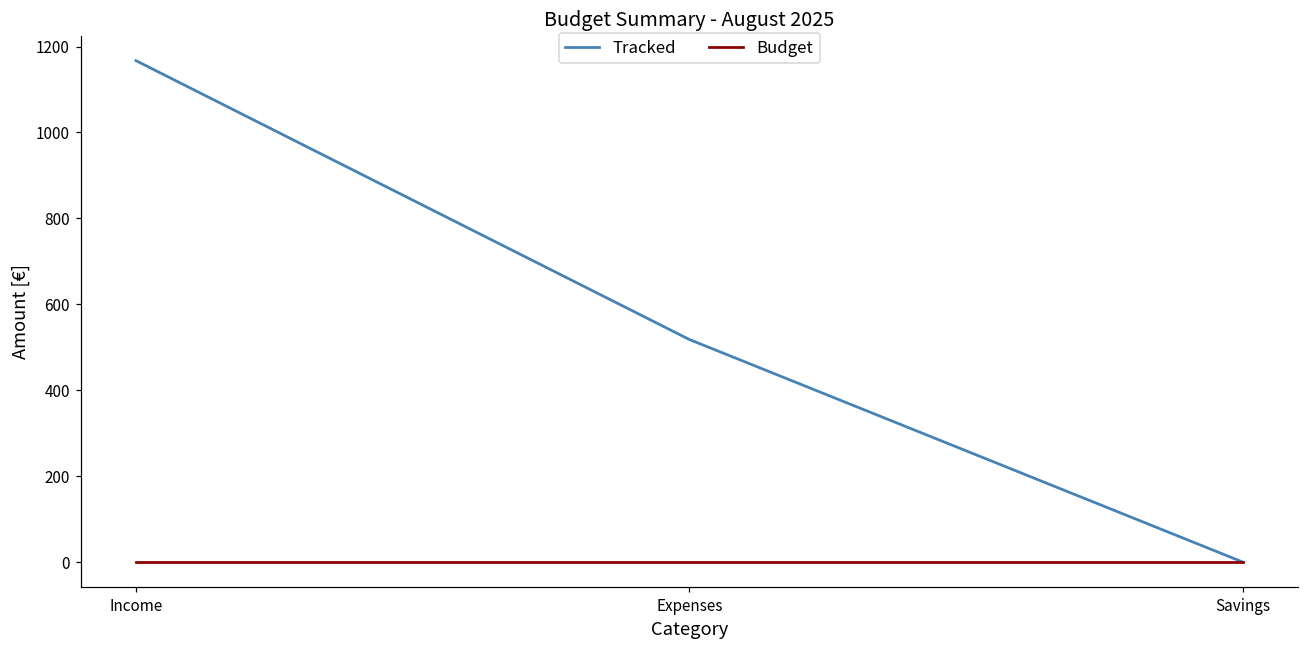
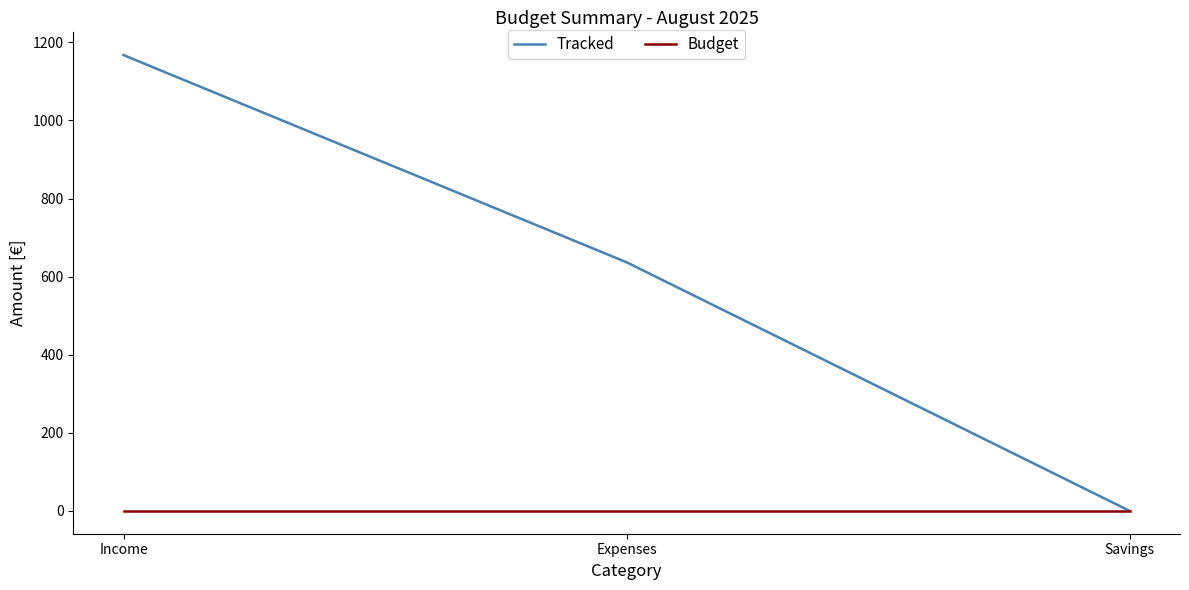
  {
    "Tracked": {
      "Income": 1170,
-     "Expenses": 520
+     "Expenses": 640
    },
    "Budget": {
      "Income": 0,
      "Expenses": 0
    }
  }
